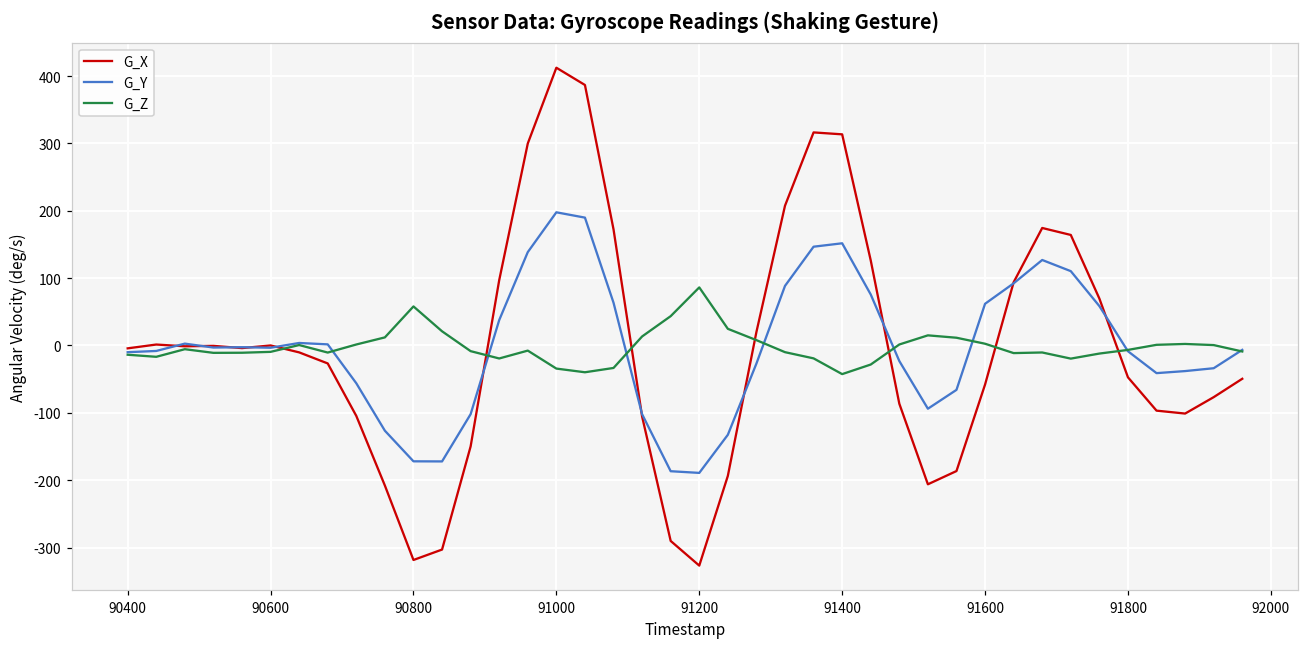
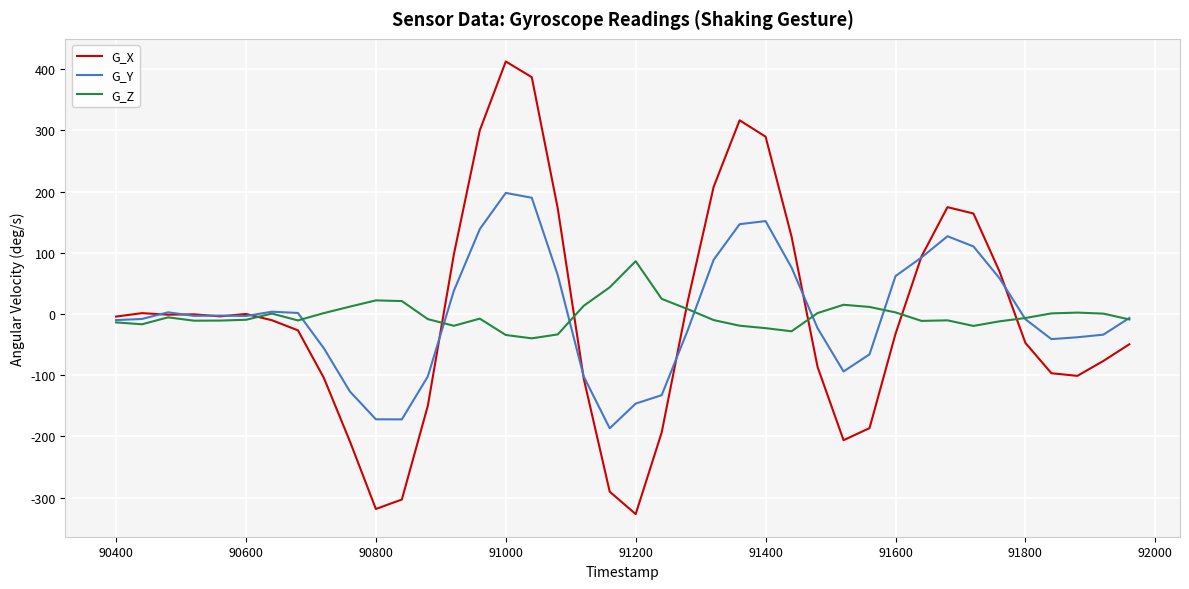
  {
    "G_X": {
      "90400": 0,
      "90800": -320,
      "91000": 410,
      "91200": -330,
-     "91400": 310,
-     "91600": -60,
+     "91400": 290,
+     "91600": -30,
      "91800": -50
    },
    "G_Y": {
      "90800": -170,
      "91000": 200,
-     "91200": -190,
+     "91200": -150,
      "91400": 150,
      "91600": 60
    },
    "G_Z": {
      "90600": -10,
-     "90800": 60,
+     "90800": 20,
      "91000": -30,
      "91200": 90,
-     "91400": -40,
+     "91400": -20,
      "91600": 0
    }
  }
